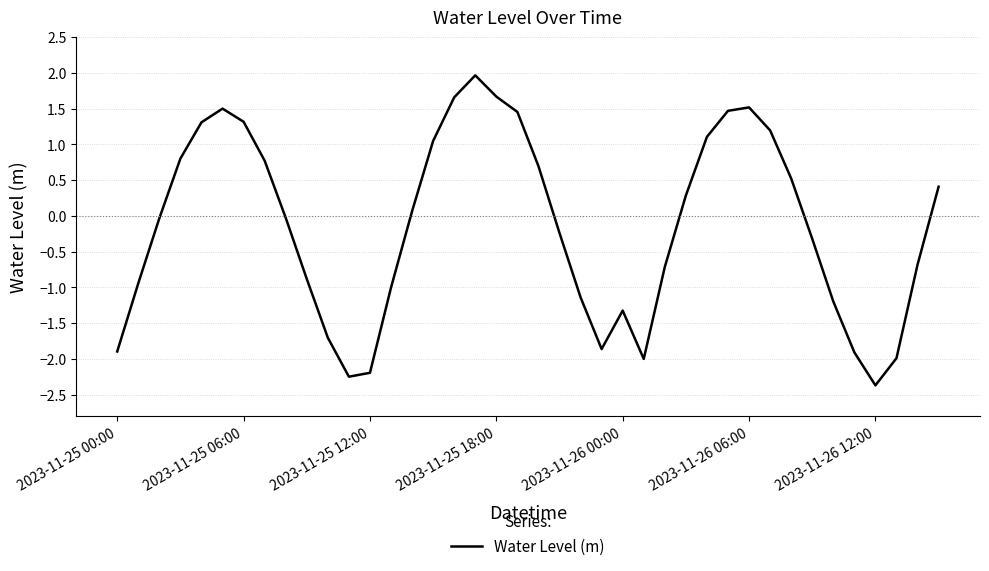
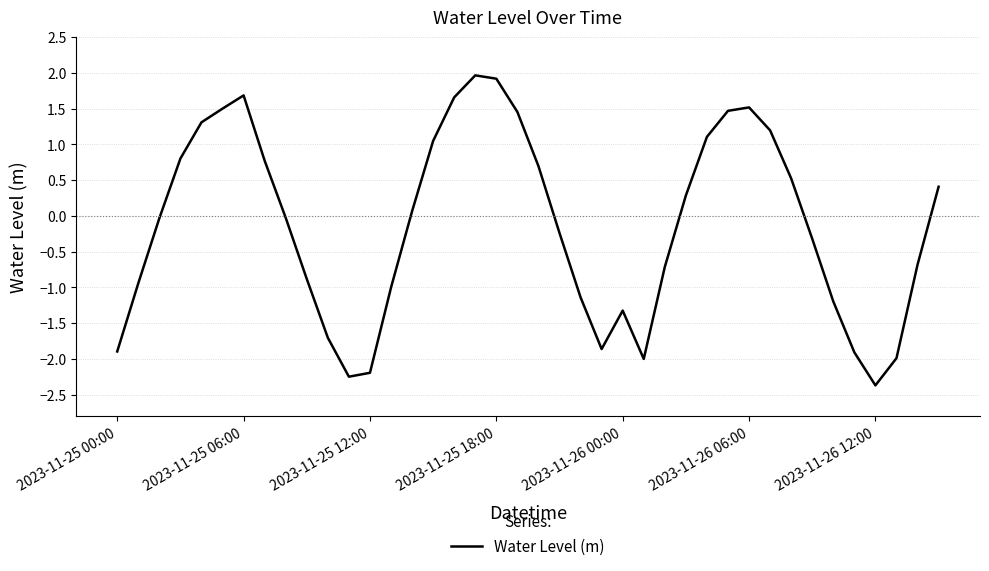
  {
    "2023-11-25 00:00": -1.9,
-   "2023-11-25 06:00": 1.3,
+   "2023-11-25 06:00": 1.7,
    "2023-11-25 12:00": -2.2,
-   "2023-11-25 18:00": 1.7,
+   "2023-11-25 18:00": 1.9,
    "2023-11-26 00:00": -1.3,
    "2023-11-26 06:00": 1.5,
    "2023-11-26 12:00": -2.4
  }
